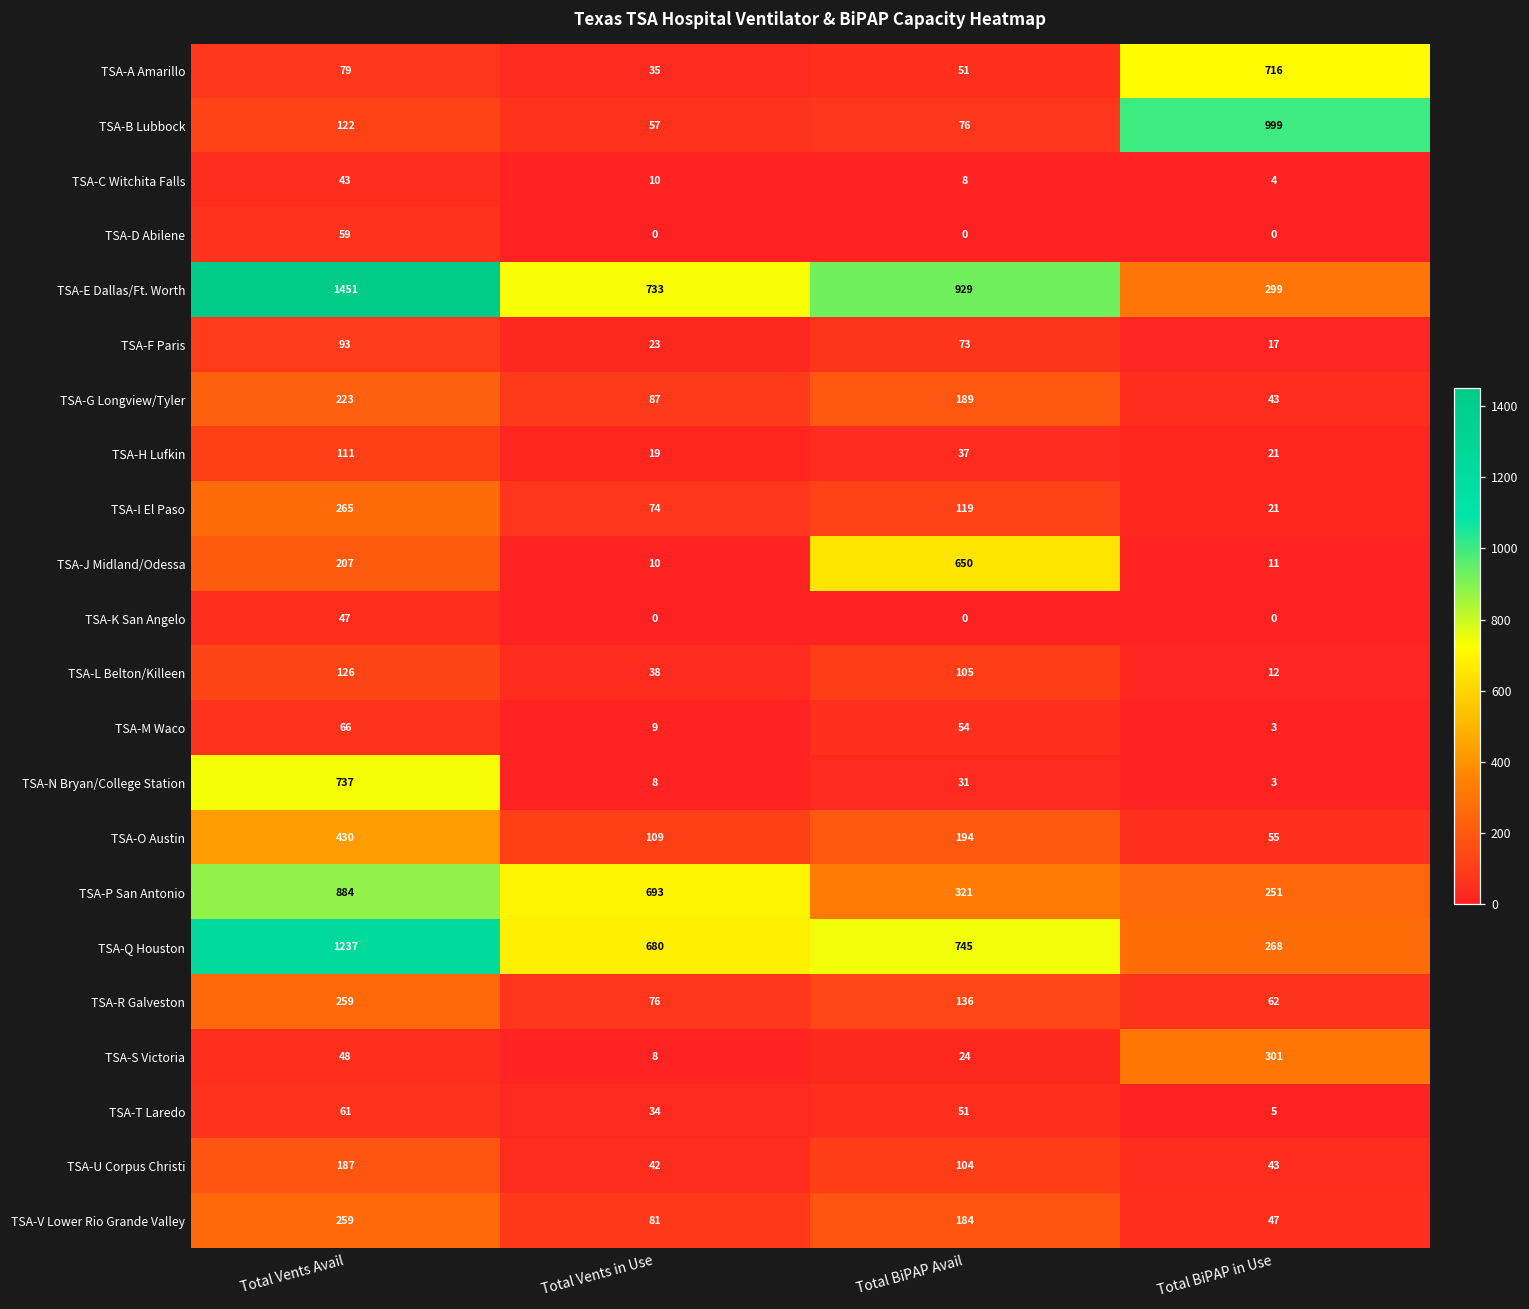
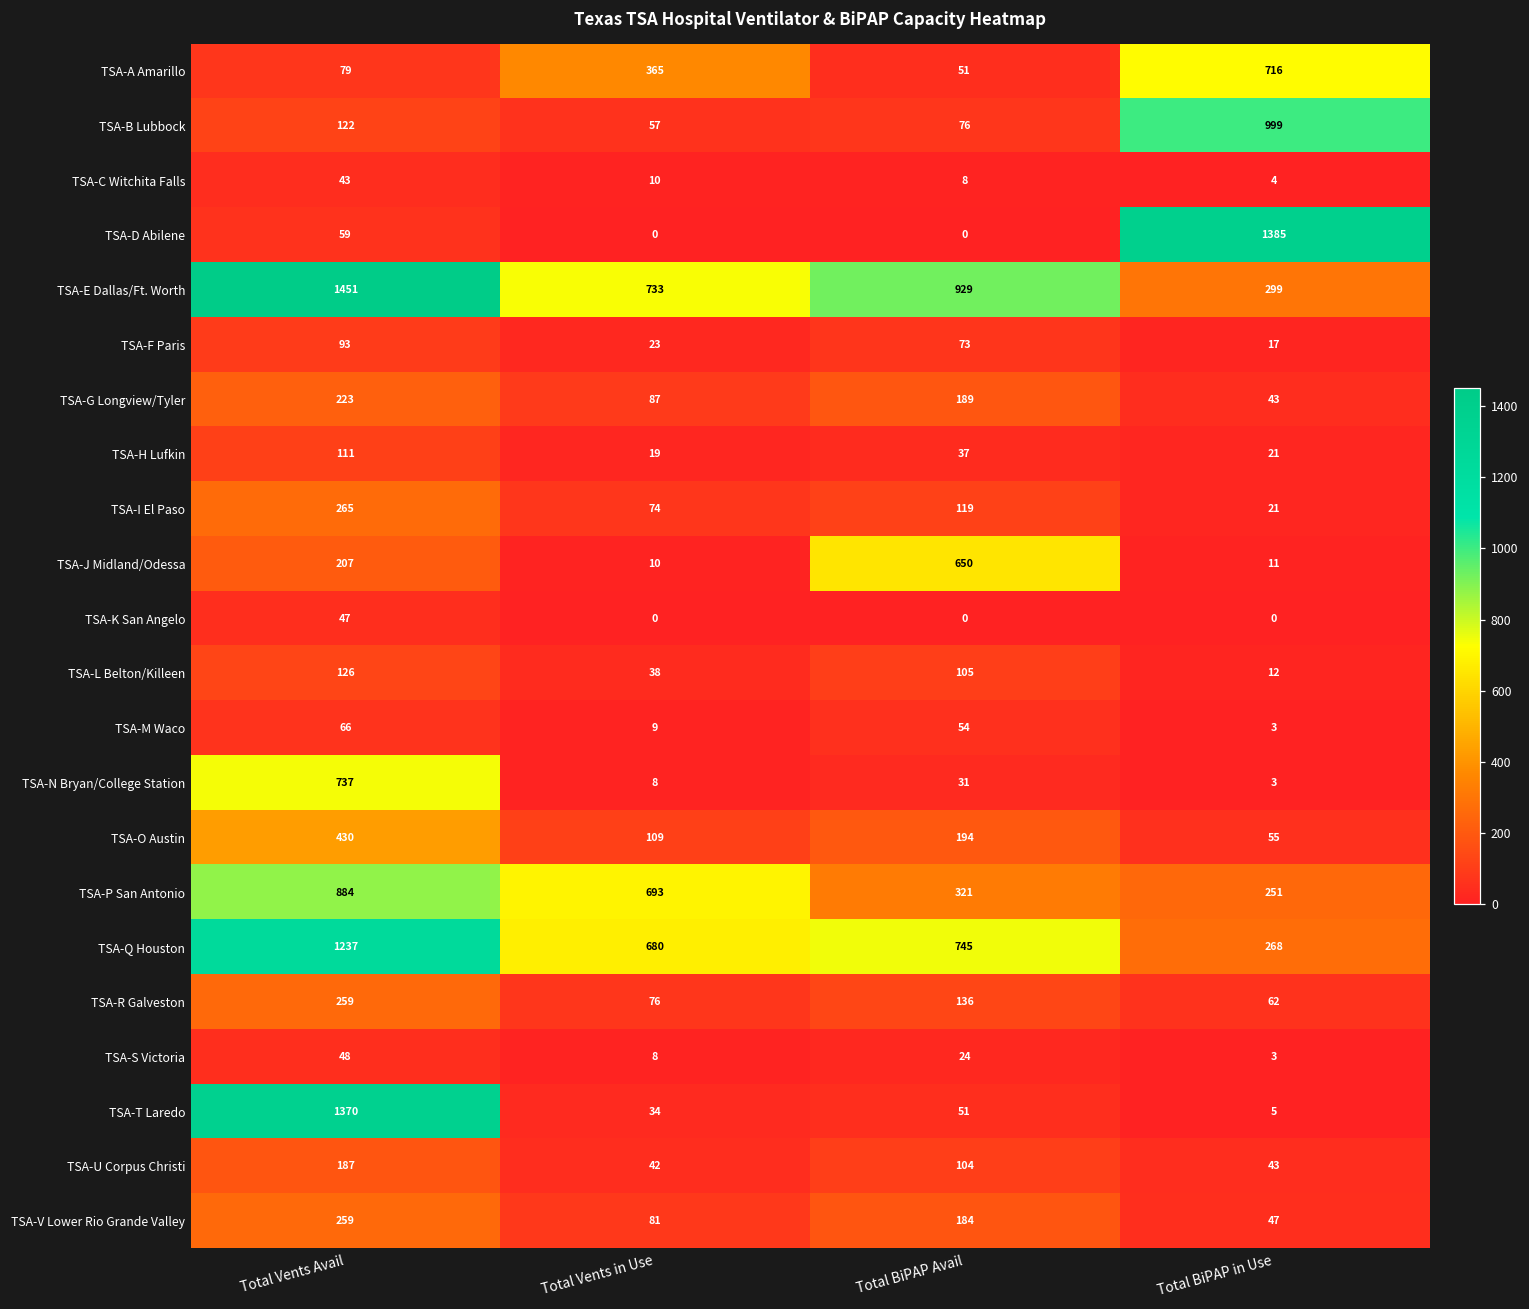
  {
    "TSA-A Amarillo": {
      "Total Vents Avail": 79,
-     "Total Vents in Use": 35,
+     "Total Vents in Use": 365,
      "Total BiPAP Avail": 51,
      "Total BiPAP in Use": 716
    },
    "TSA-B Lubbock": {
      "Total Vents Avail": 122,
      "Total Vents in Use": 57,
      "Total BiPAP Avail": 76,
      "Total BiPAP in Use": 999
    },
    "TSA-C Witchita Falls": {
      "Total Vents Avail": 43,
      "Total Vents in Use": 10,
      "Total BiPAP Avail": 8,
      "Total BiPAP in Use": 4
    },
    "TSA-D Abilene": {
      "Total Vents Avail": 59,
      "Total Vents in Use": 0,
      "Total BiPAP Avail": 0,
-     "Total BiPAP in Use": 0
+     "Total BiPAP in Use": 1385
    },
    "TSA-E Dallas/Ft. Worth": {
      "Total Vents Avail": 1451,
      "Total Vents in Use": 733,
      "Total BiPAP Avail": 929,
      "Total BiPAP in Use": 299
    },
    "TSA-F Paris": {
      "Total Vents Avail": 93,
      "Total Vents in Use": 23,
      "Total BiPAP Avail": 73,
      "Total BiPAP in Use": 17
    },
    "TSA-G Longview/Tyler": {
      "Total Vents Avail": 223,
      "Total Vents in Use": 87,
      "Total BiPAP Avail": 189,
      "Total BiPAP in Use": 43
    },
    "TSA-H Lufkin": {
      "Total Vents Avail": 111,
      "Total Vents in Use": 19,
      "Total BiPAP Avail": 37,
      "Total BiPAP in Use": 21
    },
    "TSA-I El Paso": {
      "Total Vents Avail": 265,
      "Total Vents in Use": 74,
      "Total BiPAP Avail": 119,
      "Total BiPAP in Use": 21
    },
    "TSA-J Midland/Odessa": {
      "Total Vents Avail": 207,
      "Total Vents in Use": 10,
      "Total BiPAP Avail": 650,
      "Total BiPAP in Use": 11
    },
    "TSA-K San Angelo": {
      "Total Vents Avail": 47,
      "Total Vents in Use": 0,
      "Total BiPAP Avail": 0,
      "Total BiPAP in Use": 0
    },
    "TSA-L Belton/Killeen": {
      "Total Vents Avail": 126,
      "Total Vents in Use": 38,
      "Total BiPAP Avail": 105,
      "Total BiPAP in Use": 12
    },
    "TSA-M Waco": {
      "Total Vents Avail": 66,
      "Total Vents in Use": 9,
      "Total BiPAP Avail": 54,
      "Total BiPAP in Use": 3
    },
    "TSA-N Bryan/College Station": {
      "Total Vents Avail": 737,
      "Total Vents in Use": 8,
      "Total BiPAP Avail": 31,
      "Total BiPAP in Use": 3
    },
    "TSA-O Austin": {
      "Total Vents Avail": 430,
      "Total Vents in Use": 109,
      "Total BiPAP Avail": 194,
      "Total BiPAP in Use": 55
    },
    "TSA-P San Antonio": {
      "Total Vents Avail": 884,
      "Total Vents in Use": 693,
      "Total BiPAP Avail": 321,
      "Total BiPAP in Use": 251
    },
    "TSA-Q Houston": {
      "Total Vents Avail": 1237,
      "Total Vents in Use": 680,
      "Total BiPAP Avail": 745,
      "Total BiPAP in Use": 268
    },
    "TSA-R Galveston": {
      "Total Vents Avail": 259,
      "Total Vents in Use": 76,
      "Total BiPAP Avail": 136,
      "Total BiPAP in Use": 62
    },
    "TSA-S Victoria": {
      "Total Vents Avail": 48,
      "Total Vents in Use": 8,
      "Total BiPAP Avail": 24,
-     "Total BiPAP in Use": 301
+     "Total BiPAP in Use": 3
    },
    "TSA-T Laredo": {
-     "Total Vents Avail": 61,
+     "Total Vents Avail": 1370,
      "Total Vents in Use": 34,
      "Total BiPAP Avail": 51,
      "Total BiPAP in Use": 5
    },
    "TSA-U Corpus Christi": {
      "Total Vents Avail": 187,
      "Total Vents in Use": 42,
      "Total BiPAP Avail": 104,
      "Total BiPAP in Use": 43
    },
    "TSA-V Lower Rio Grande Valley": {
      "Total Vents Avail": 259,
      "Total Vents in Use": 81,
      "Total BiPAP Avail": 184,
      "Total BiPAP in Use": 47
    }
  }
